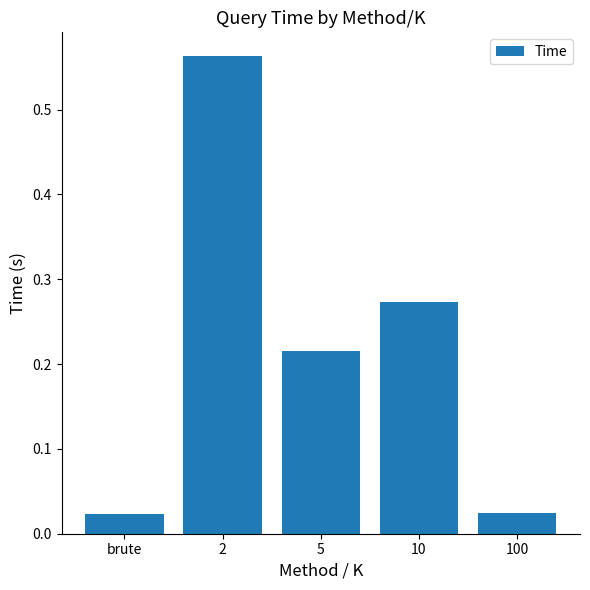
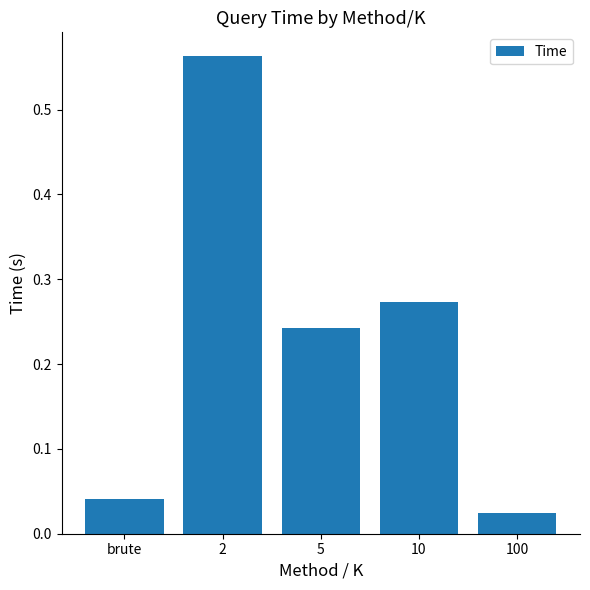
  {
-   "brute": 0.02,
+   "brute": 0.04,
    "2": 0.56,
-   "5": 0.22,
+   "5": 0.24,
    "10": 0.27,
    "100": 0.02
  }
